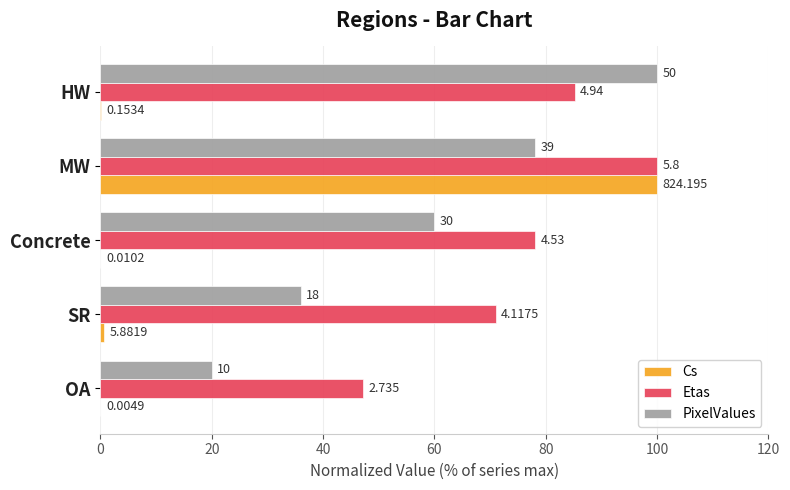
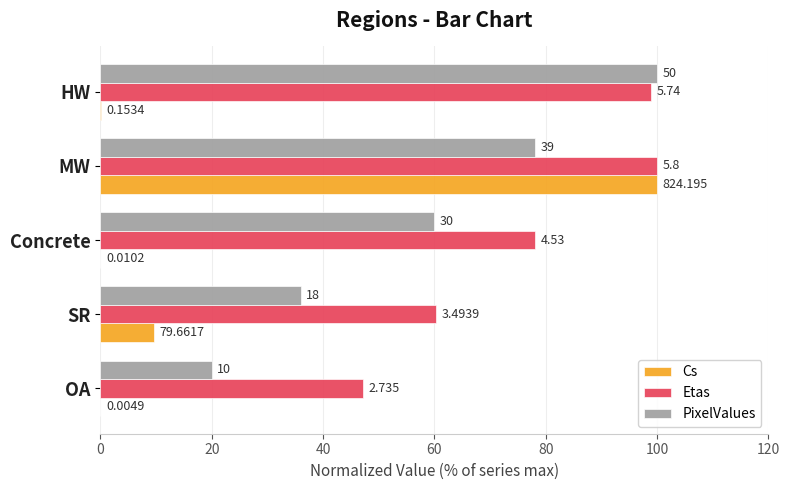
  {
    "Cs": {
-     "SR": 5.8819
+     "SR": 79.6617
    },
    "Etas": {
-     "HW": 4.94,
-     "SR": 4.1175
+     "HW": 5.74,
+     "SR": 3.4939
    }
  }
